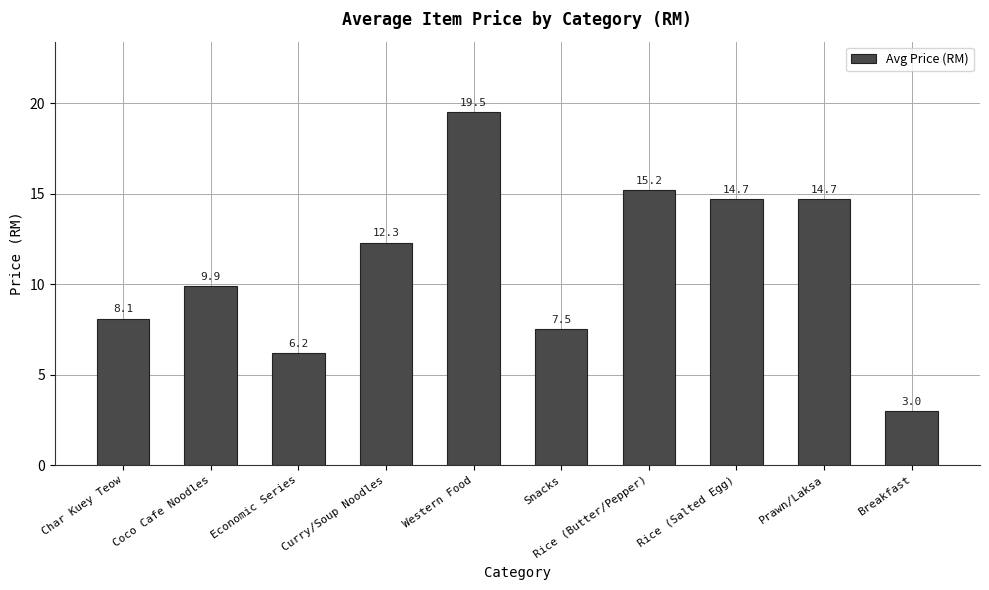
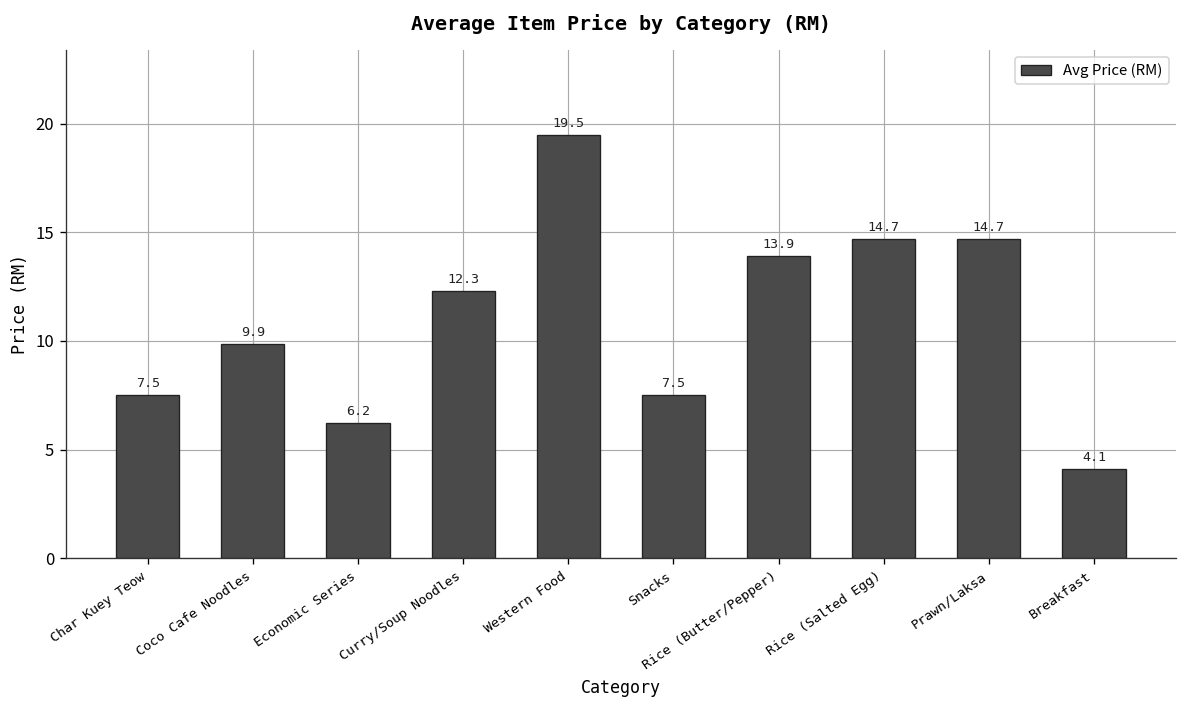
  {
-   "Char Kuey Teow": 8.1,
+   "Char Kuey Teow": 7.5,
    "Coco Cafe Noodles": 9.9,
    "Economic Series": 6.2,
    "Curry/Soup Noodles": 12.3,
    "Western Food": 19.5,
    "Snacks": 7.5,
-   "Rice (Butter/Pepper)": 15.2,
+   "Rice (Butter/Pepper)": 13.9,
    "Rice (Salted Egg)": 14.7,
    "Prawn/Laksa": 14.7,
-   "Breakfast": 3.0
+   "Breakfast": 4.1
  }
